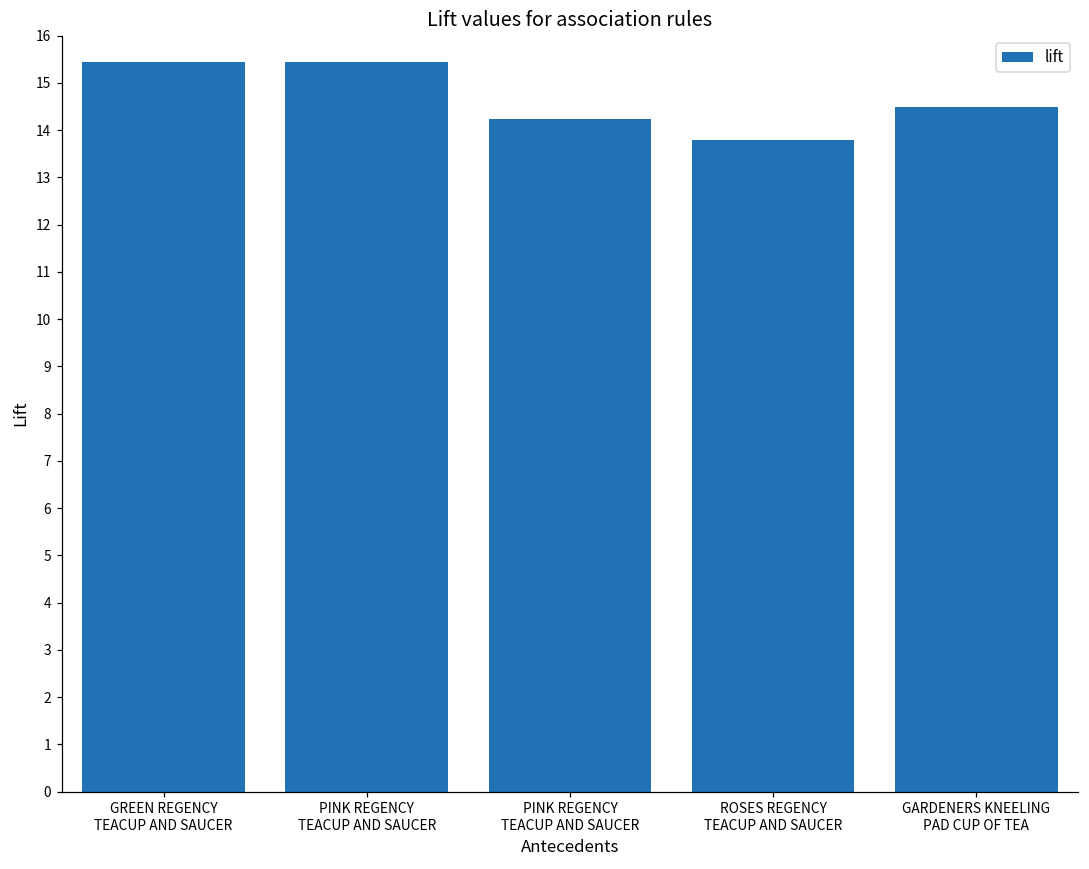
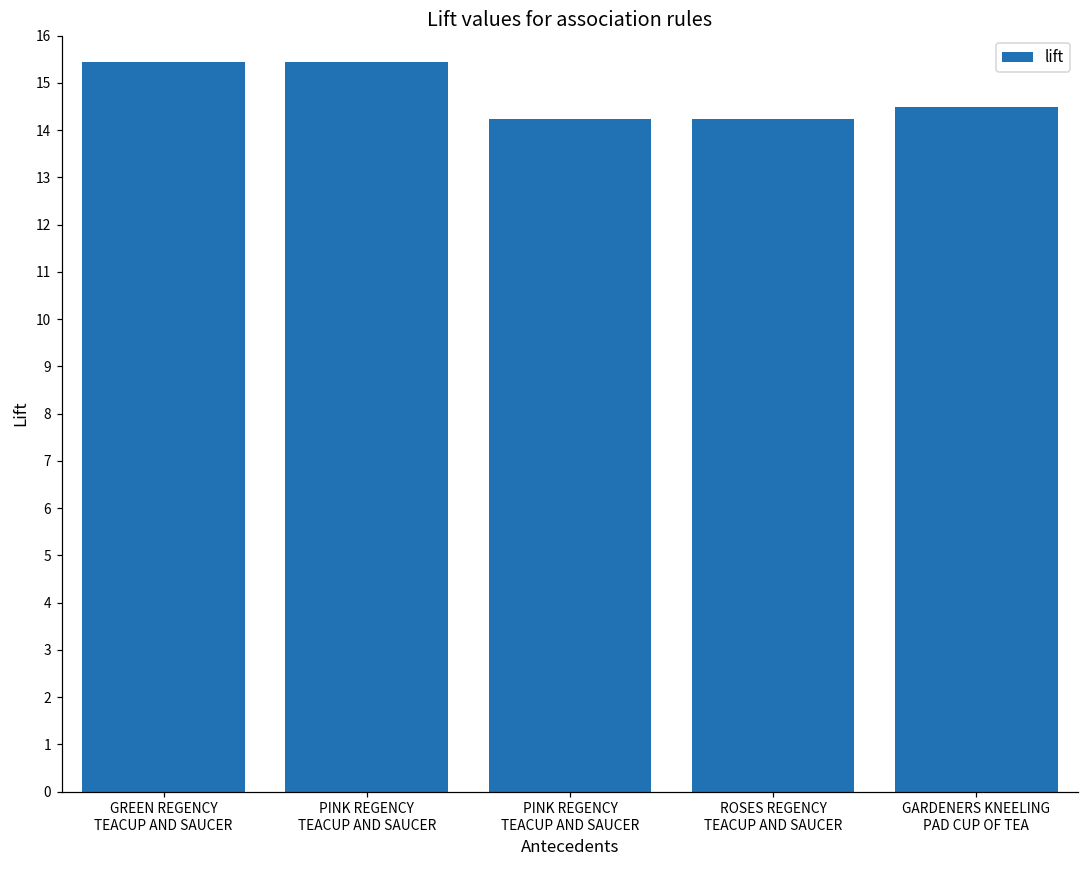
  {
    "GREEN REGENCY TEACUP AND SAUCER": 15.4,
-   "ROSES REGENCY TEACUP AND SAUCER": 13.8,
+   "ROSES REGENCY TEACUP AND SAUCER": 14.2,
    "GARDENERS KNEELING PAD CUP OF TEA": 14.5
  }
